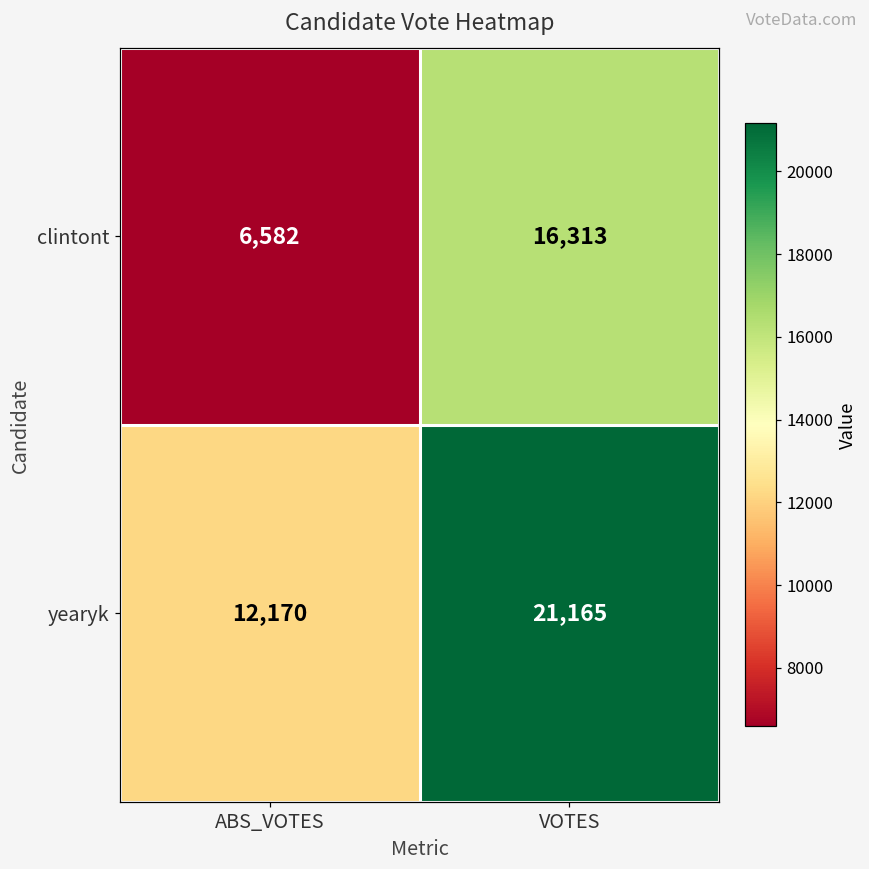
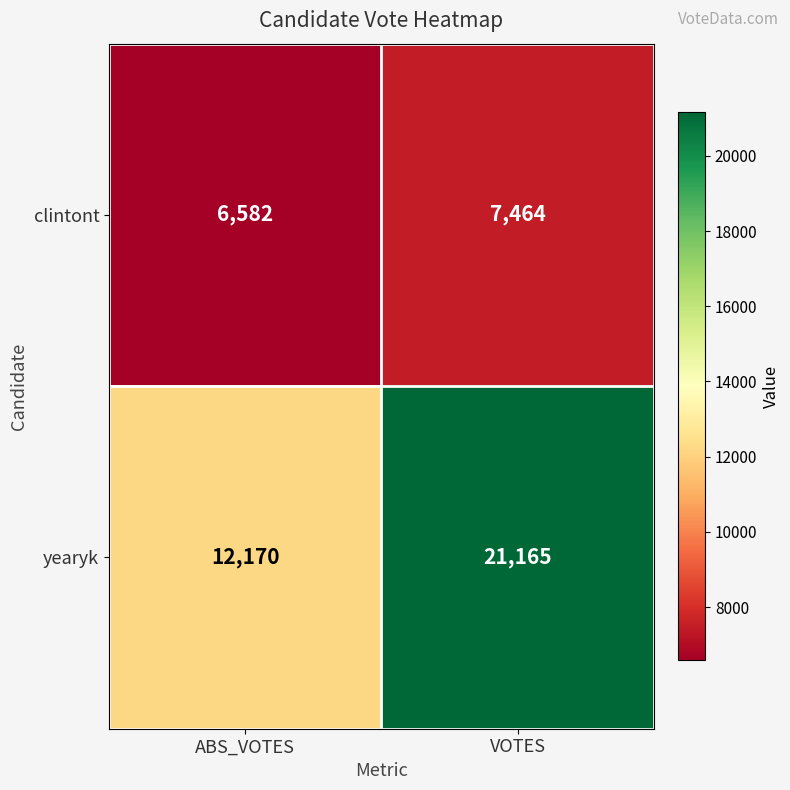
  {
    "clintont": {
      "ABS_VOTES": "6,582",
-     "VOTES": "16,313"
+     "VOTES": "7,464"
    },
    "yearyk": {
      "ABS_VOTES": "12,170",
      "VOTES": "21,165"
    }
  }
